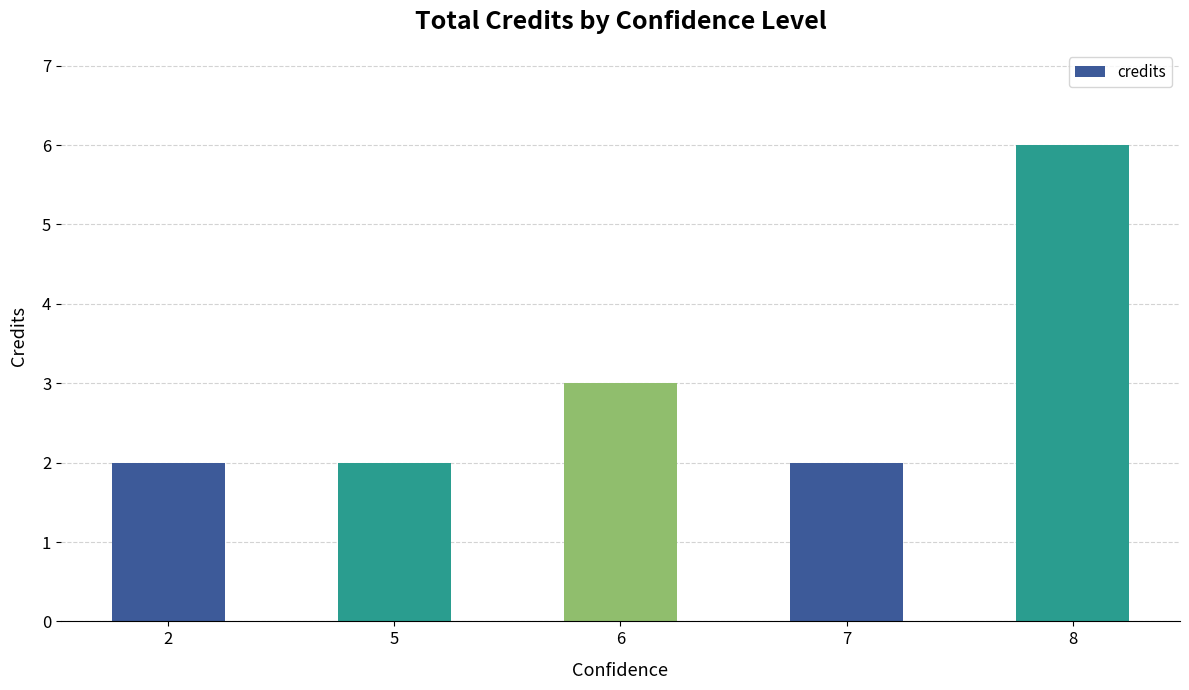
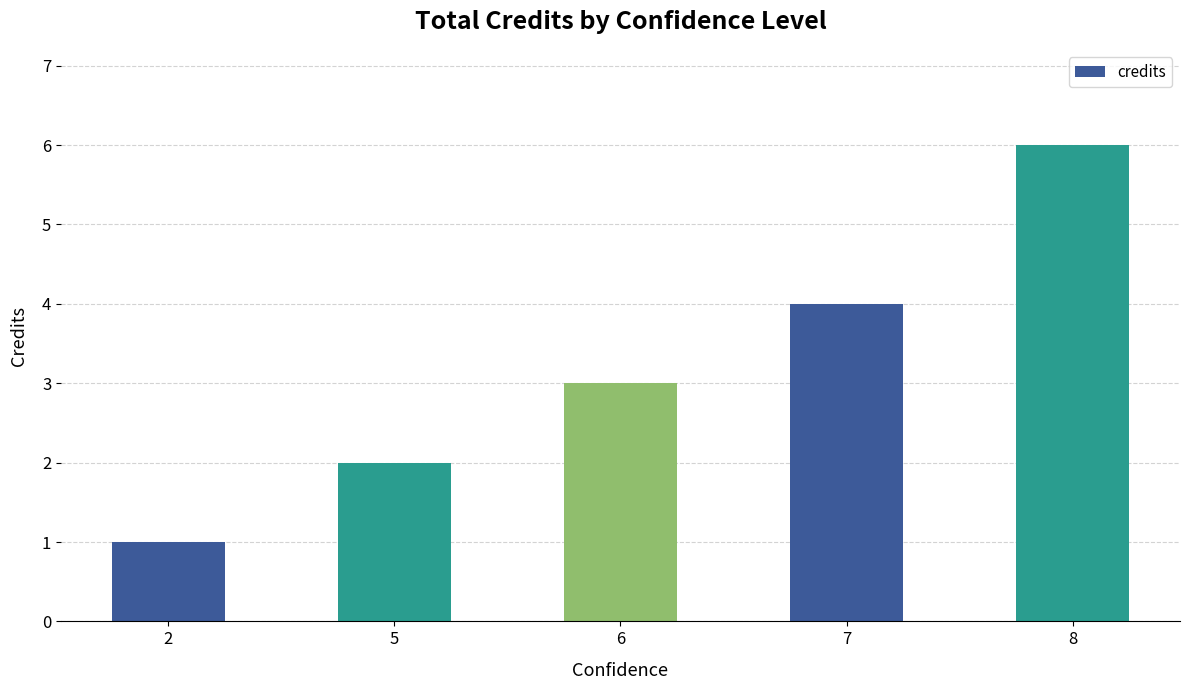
  {
-   "2": 2,
+   "2": 1,
    "5": 2,
    "6": 3,
-   "7": 2,
+   "7": 4,
    "8": 6
  }
